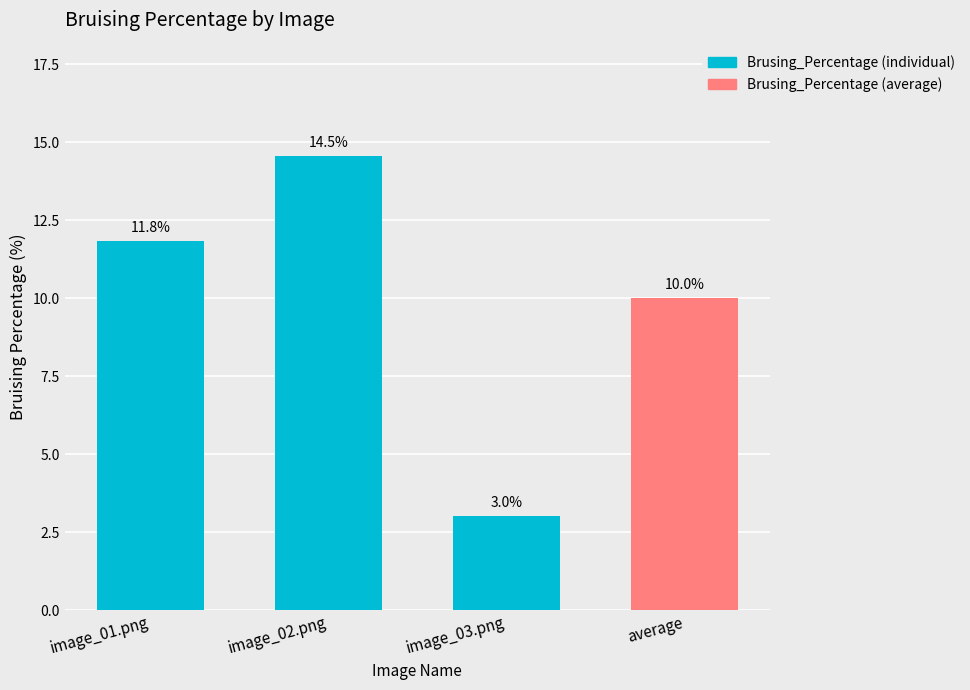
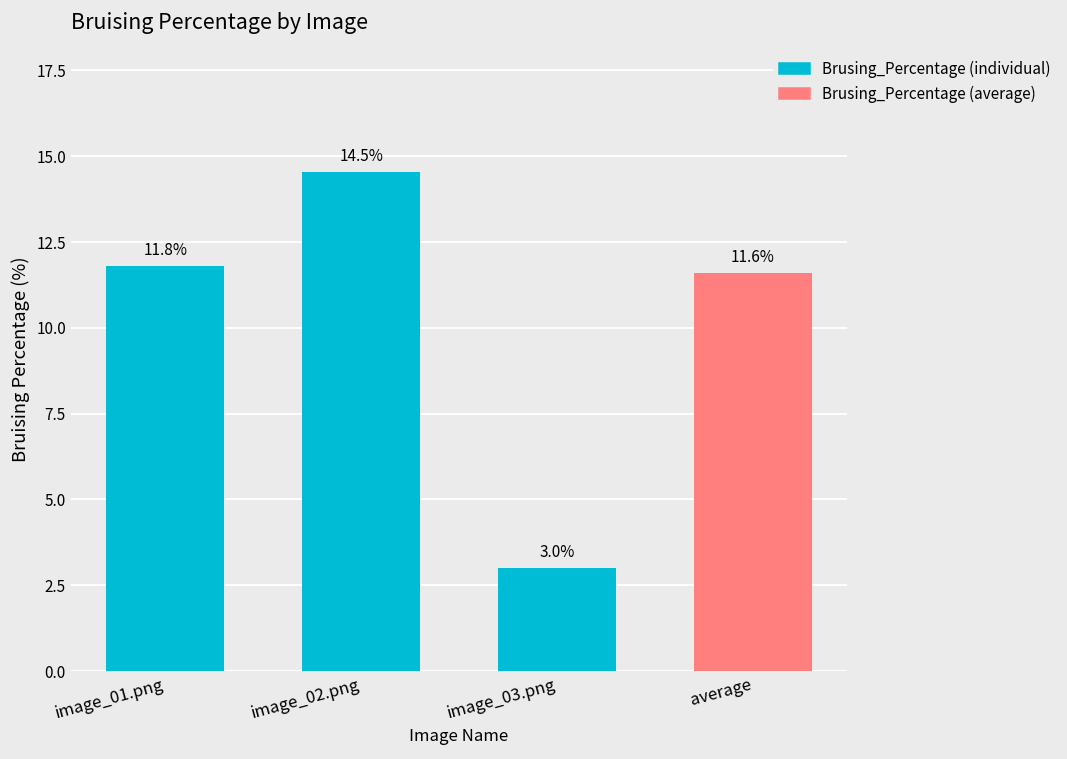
  {
    "image_01.png": "11.8%",
    "image_02.png": "14.5%",
    "image_03.png": "3.0%",
-   "average": "10.0%"
+   "average": "11.6%"
  }
